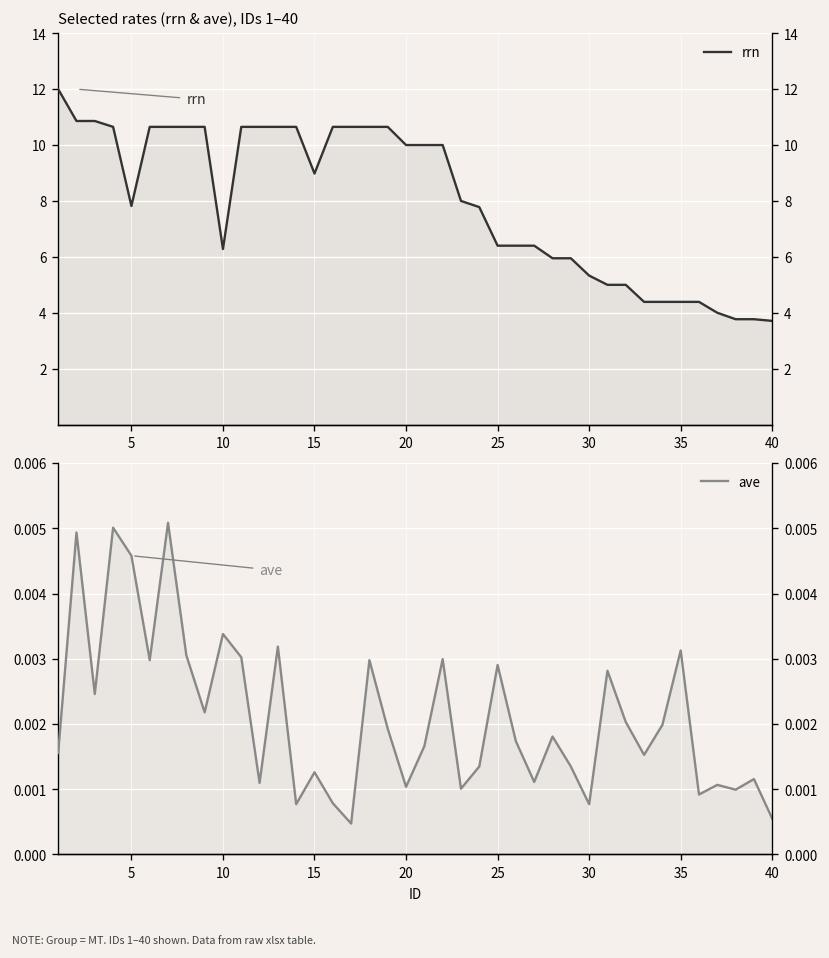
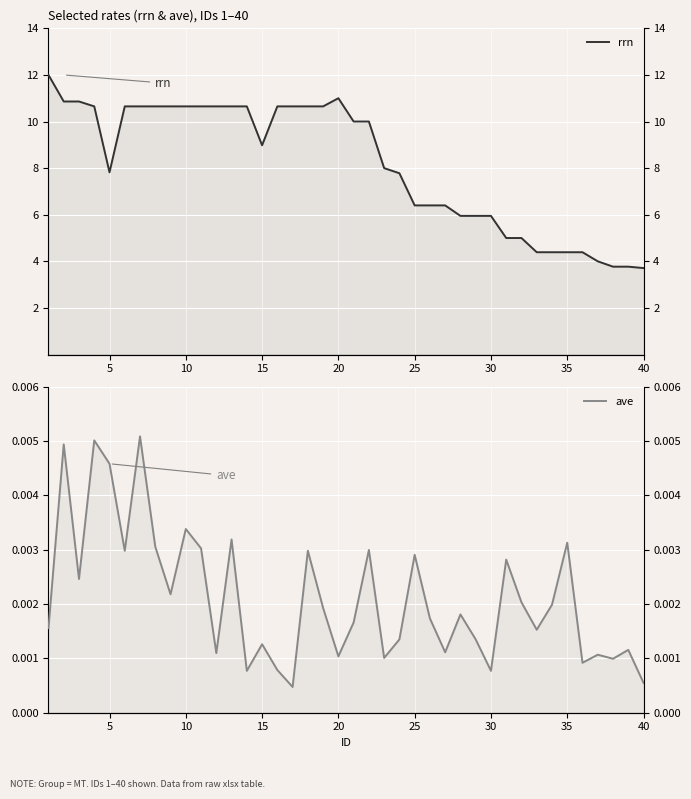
  {
    "Selected rates (rrn & ave), IDs 1–40": {
      "5": 7.8,
-     "10": 6.3,
+     "10": 10.7,
      "15": 9.0,
-     "20": 10,
+     "20": 11,
      "25": 6.4,
-     "30": 5.3,
+     "30": 6.0,
      "35": 4.4,
      "40": 3.7
    }
  }
